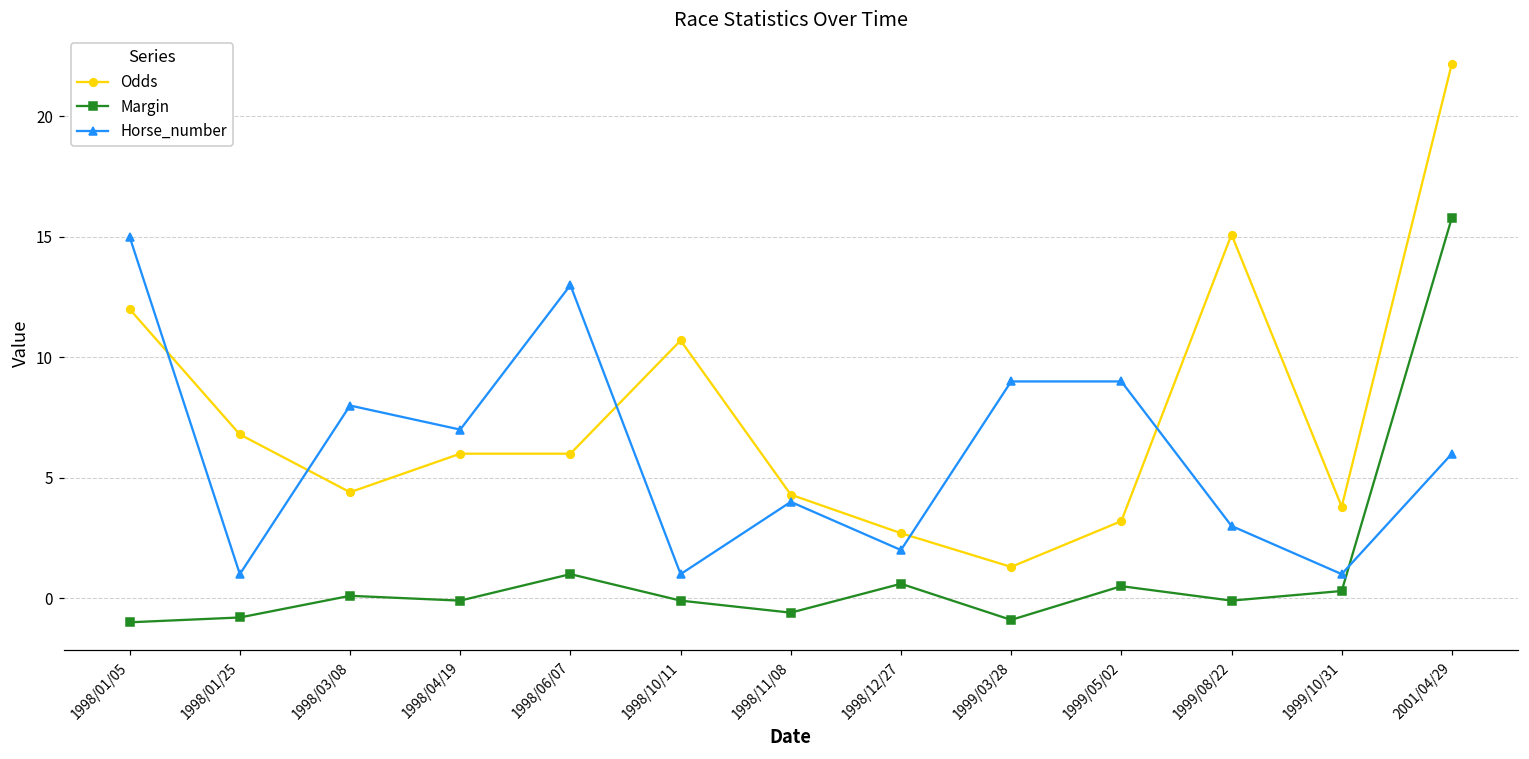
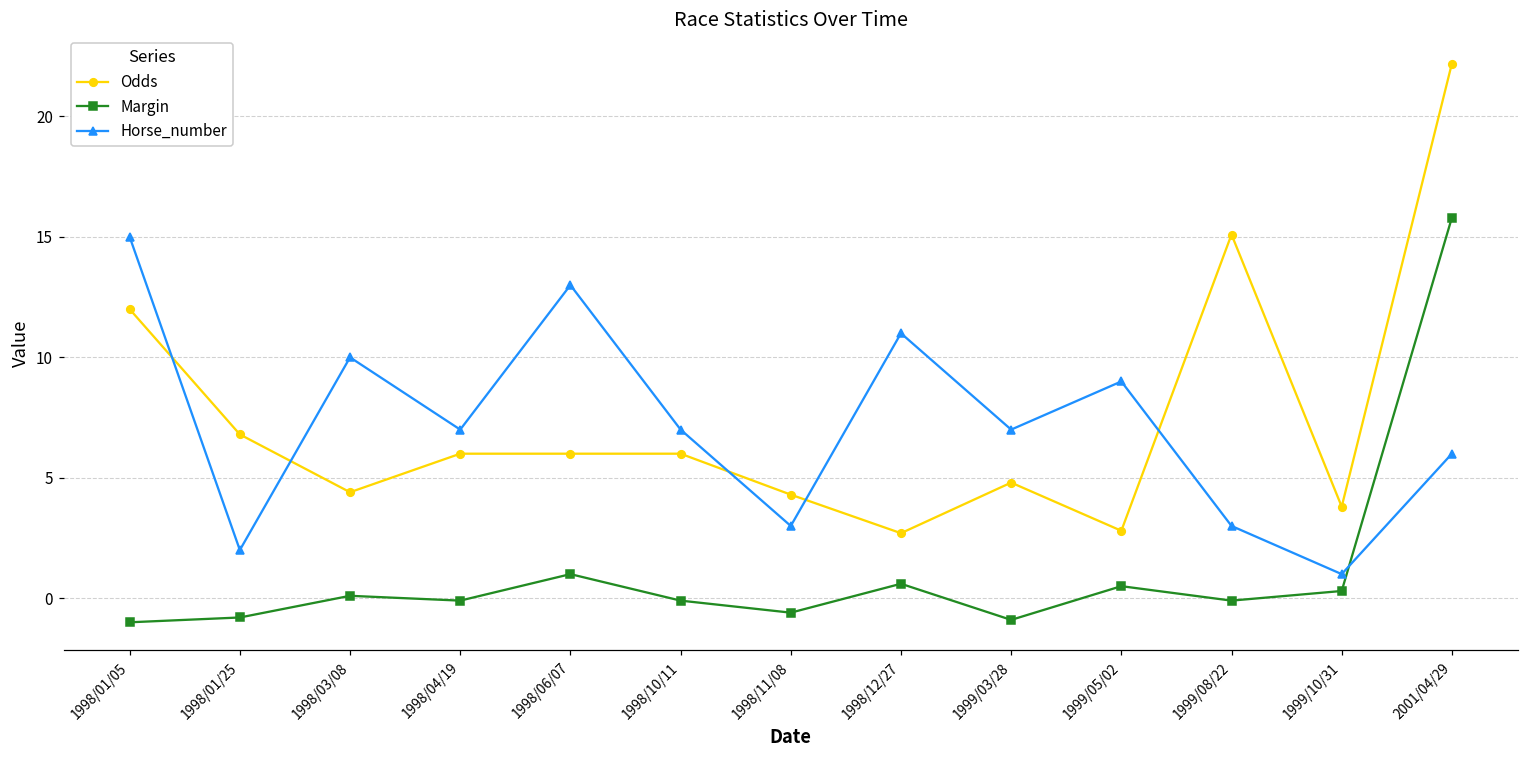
  {
    "Odds": {
      "1998/01/05": 12.0,
      "1998/01/25": 6.8,
      "1998/03/08": 4.4,
      "1998/04/19": 6.0,
      "1998/06/07": 6.0,
-     "1998/10/11": 10.7,
+     "1998/10/11": 6.0,
      "1998/11/08": 4.3,
      "1998/12/27": 2.7,
-     "1999/03/28": 1.3,
-     "1999/05/02": 3.2,
+     "1999/03/28": 4.8,
+     "1999/05/02": 2.8,
      "1999/08/22": 15.1,
      "1999/10/31": 3.8,
      "2001/04/29": 22.2
    },
    "Margin": {
      "1998/01/05": -1.0,
      "1998/01/25": -0.8,
      "1998/03/08": 0.1,
      "1998/04/19": -0.1,
      "1998/06/07": 1.0,
      "1998/10/11": -0.1,
      "1998/11/08": -0.6,
      "1998/12/27": 0.6,
      "1999/03/28": -0.9,
      "1999/05/02": 0.5,
      "1999/08/22": -0.1,
      "1999/10/31": 0.3,
      "2001/04/29": 15.8
    },
    "Horse_number": {
      "1998/01/05": 15,
-     "1998/01/25": 1,
-     "1998/03/08": 8,
+     "1998/01/25": 2,
+     "1998/03/08": 10,
      "1998/04/19": 7,
      "1998/06/07": 13,
-     "1998/10/11": 1,
-     "1998/11/08": 4,
-     "1998/12/27": 2,
-     "1999/03/28": 9,
+     "1998/10/11": 7,
+     "1998/11/08": 3,
+     "1998/12/27": 11,
+     "1999/03/28": 7,
      "1999/05/02": 9,
      "1999/08/22": 3,
      "1999/10/31": 1,
      "2001/04/29": 6
    }
  }
